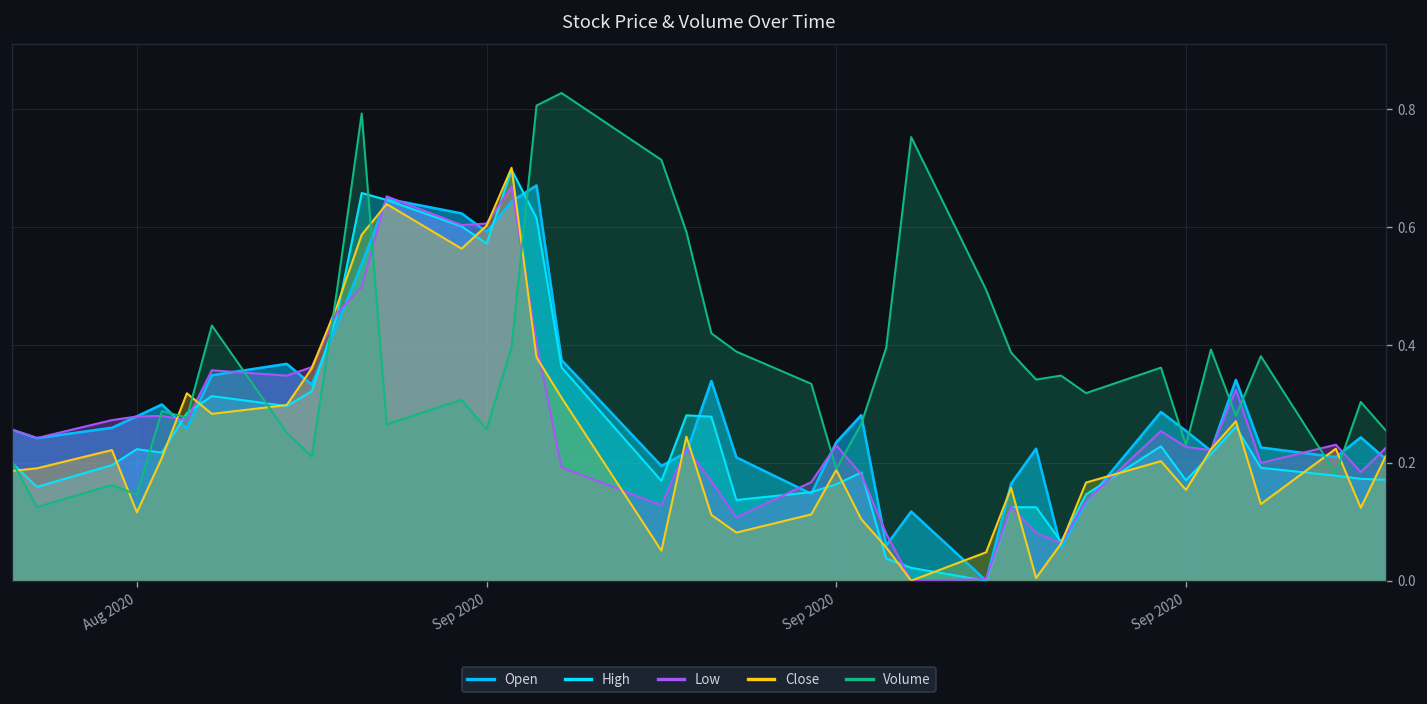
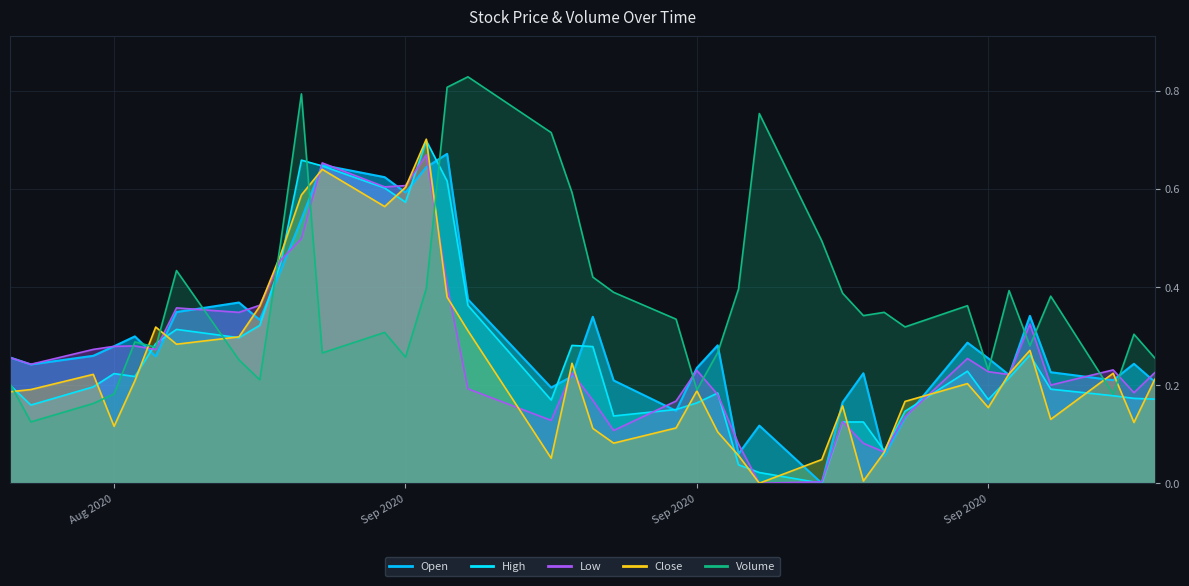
  {
    "Close": {
      "Aug 2020": 0.12
    },
    "Volume": {
-     "Aug 2020": 0.15
+     "Aug 2020": 0.18
    }
  }
